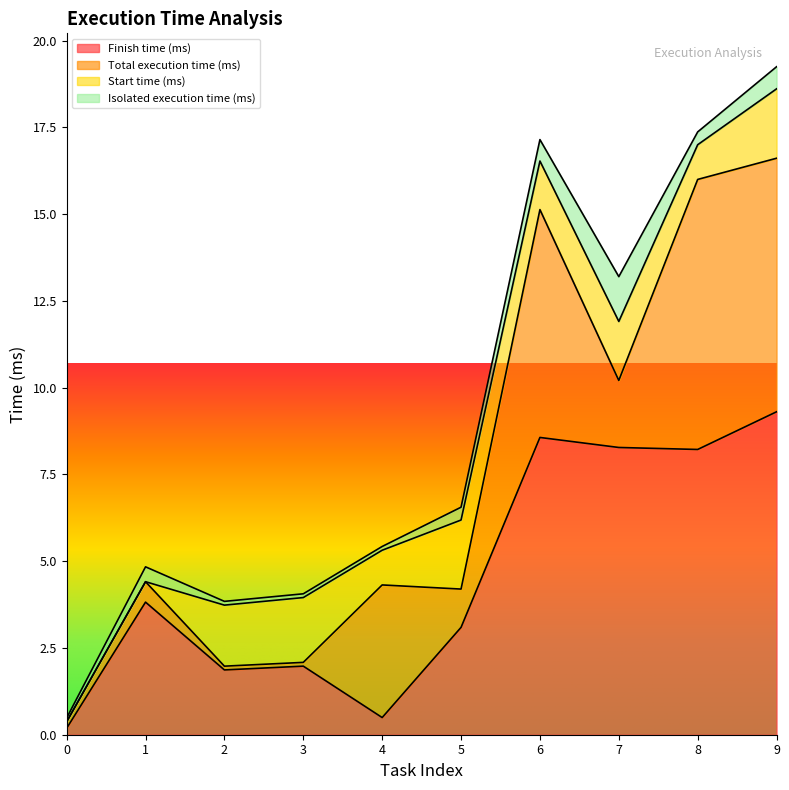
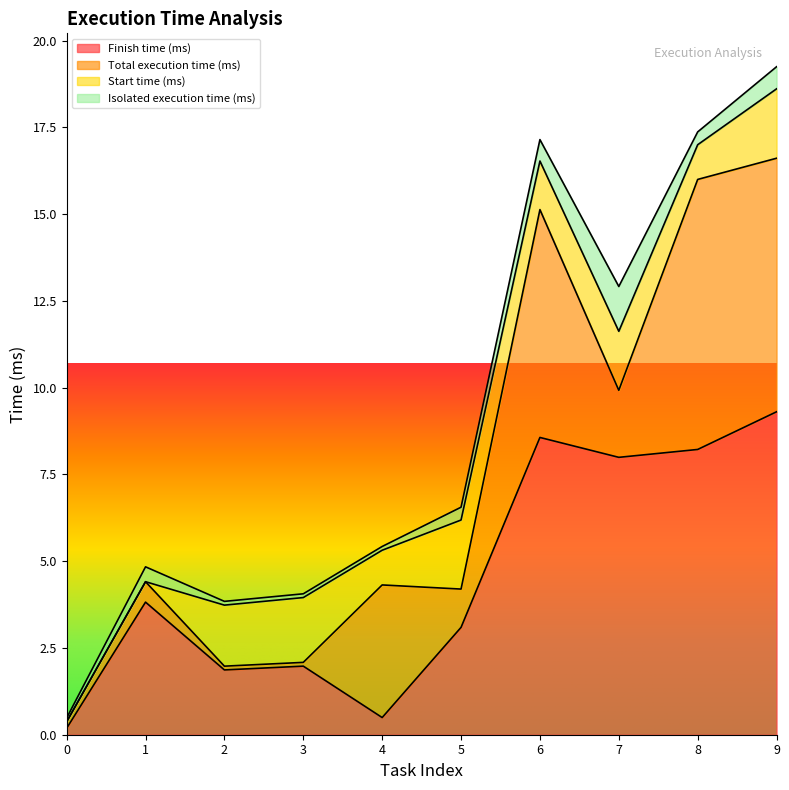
  {
    "Finish time (ms)": {
      "0": 0.2,
      "1": 3.8,
      "2": 1.9,
      "3": 2.0,
      "4": 0.5,
      "5": 3.1,
      "6": 8.6,
-     "7": 8.3,
+     "7": 8.0,
      "8": 8.2,
      "9": 9.3
    },
    "Total execution time (ms)": {
      "2": 0.1,
      "3": 0.1,
      "4": 3.8,
      "5": 1.1,
      "6": 6.6,
      "7": 1.9,
      "8": 7.8,
      "9": 7.3
    },
    "Start time (ms)": {
      "2": 1.8,
      "3": 1.9,
      "4": 1.0,
      "5": 2.0,
      "6": 1.4,
      "7": 1.7,
      "8": 1.0,
      "9": 2.0
    },
    "Isolated execution time (ms)": {
      "0": 0.1,
      "1": 0.4,
      "2": 0.1,
      "3": 0.1,
      "4": 0.1,
      "5": 0.4,
      "6": 0.6,
      "7": 1.3,
      "8": 0.4,
      "9": 0.6
    }
  }
